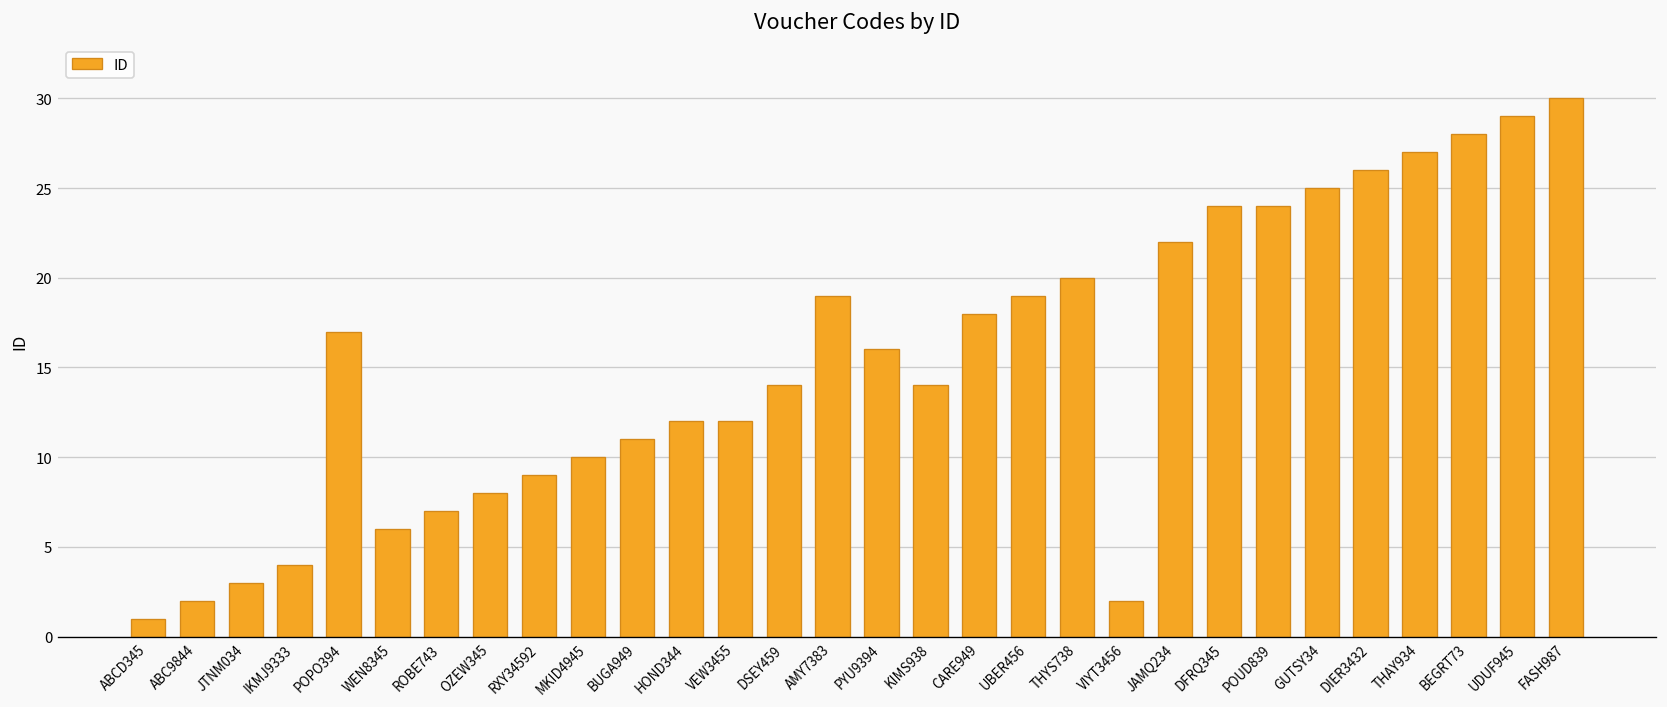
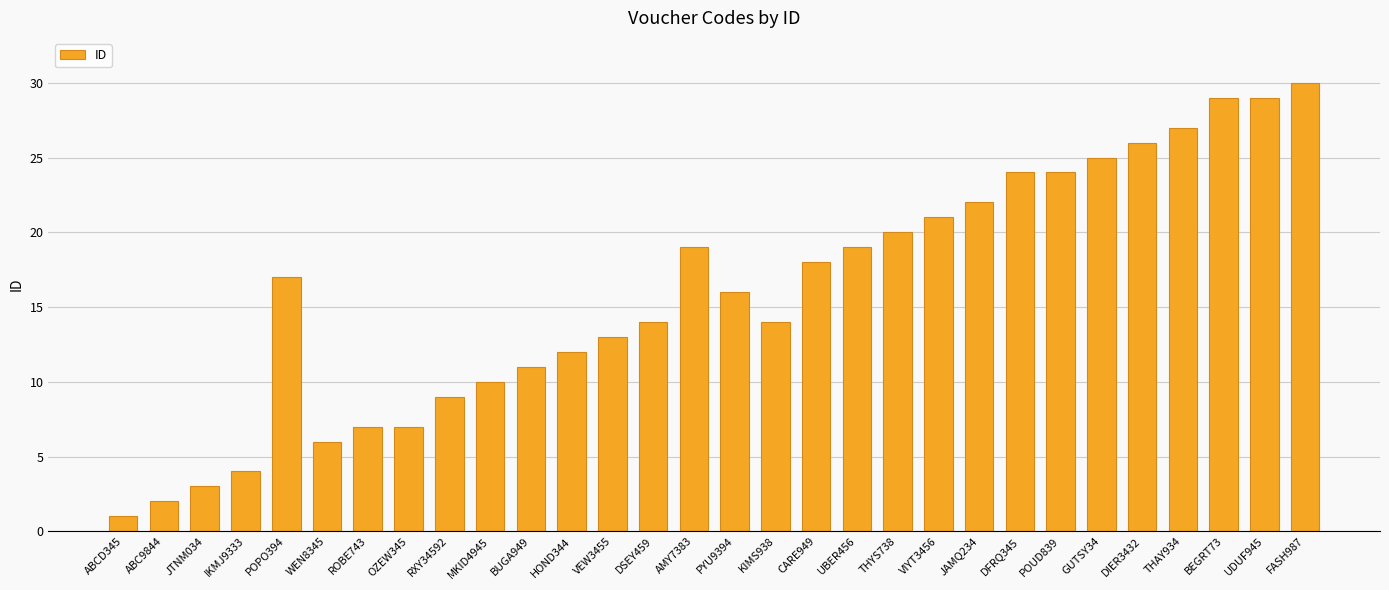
  {
    "ABCD345": 1,
    "ABC9844": 2,
    "JTNM034": 3,
    "IKMJ9333": 4,
    "POPO394": 17,
    "WEN8345": 6,
    "ROBE743": 7,
-   "OZEW345": 8,
+   "OZEW345": 7,
    "RXY34592": 9,
    "MKID4945": 10,
    "BUGA949": 11,
    "HOND344": 12,
-   "VEW3455": 12,
+   "VEW3455": 13,
    "DSEY459": 14,
    "AMY7383": 19,
    "PYU9394": 16,
    "KIMS938": 14,
    "CARE949": 18,
    "UBER456": 19,
    "THYS738": 20,
-   "VIYT3456": 2,
+   "VIYT3456": 21,
    "JAMQ234": 22,
    "DFRQ345": 24,
    "POUD839": 24,
    "GUTSY34": 25,
    "DIER3432": 26,
    "THAY934": 27,
-   "BEGRT73": 28,
+   "BEGRT73": 29,
    "UDUF945": 29,
    "FASH987": 30
  }
